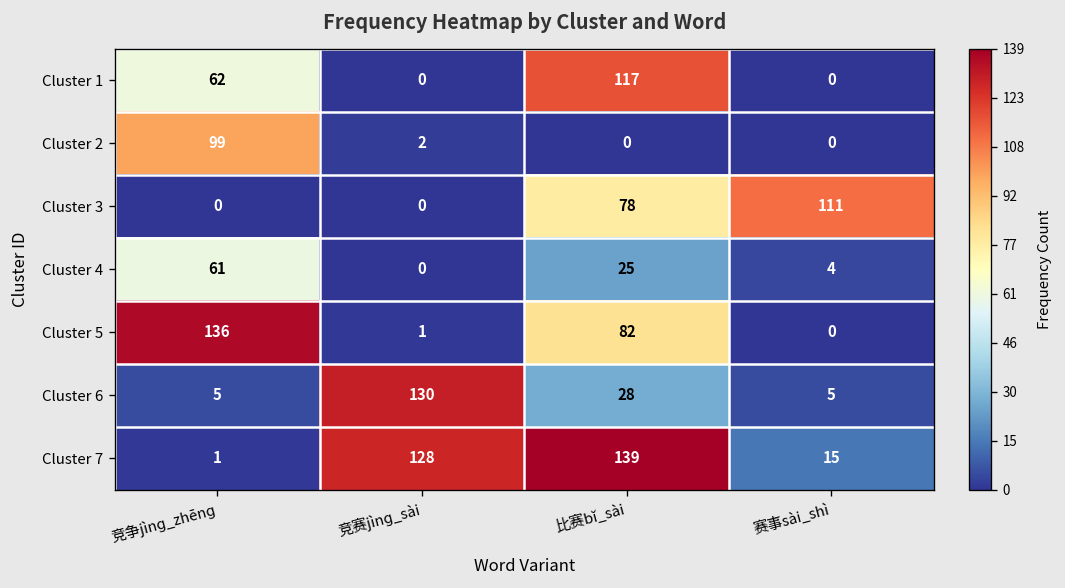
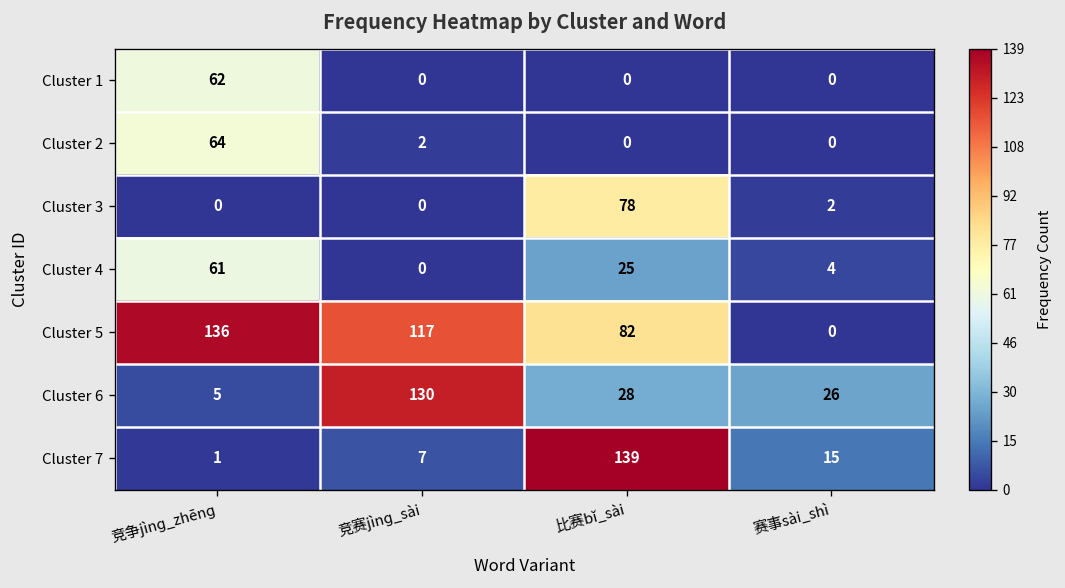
  {
    "Cluster 1": {
      "竞争jìnɡ_zhēnɡ": 62,
      "竞赛jìnɡ_sài": 0,
-     "比赛bǐ_sài": 117,
+     "比赛bǐ_sài": 0,
      "赛事sài_shì": 0
    },
    "Cluster 2": {
-     "竞争jìnɡ_zhēnɡ": 99,
+     "竞争jìnɡ_zhēnɡ": 64,
      "竞赛jìnɡ_sài": 2,
      "比赛bǐ_sài": 0,
      "赛事sài_shì": 0
    },
    "Cluster 3": {
      "竞争jìnɡ_zhēnɡ": 0,
      "竞赛jìnɡ_sài": 0,
      "比赛bǐ_sài": 78,
-     "赛事sài_shì": 111
+     "赛事sài_shì": 2
    },
    "Cluster 4": {
      "竞争jìnɡ_zhēnɡ": 61,
      "竞赛jìnɡ_sài": 0,
      "比赛bǐ_sài": 25,
      "赛事sài_shì": 4
    },
    "Cluster 5": {
      "竞争jìnɡ_zhēnɡ": 136,
-     "竞赛jìnɡ_sài": 1,
+     "竞赛jìnɡ_sài": 117,
      "比赛bǐ_sài": 82,
      "赛事sài_shì": 0
    },
    "Cluster 6": {
      "竞争jìnɡ_zhēnɡ": 5,
      "竞赛jìnɡ_sài": 130,
      "比赛bǐ_sài": 28,
-     "赛事sài_shì": 5
+     "赛事sài_shì": 26
    },
    "Cluster 7": {
      "竞争jìnɡ_zhēnɡ": 1,
-     "竞赛jìnɡ_sài": 128,
+     "竞赛jìnɡ_sài": 7,
      "比赛bǐ_sài": 139,
      "赛事sài_shì": 15
    }
  }
